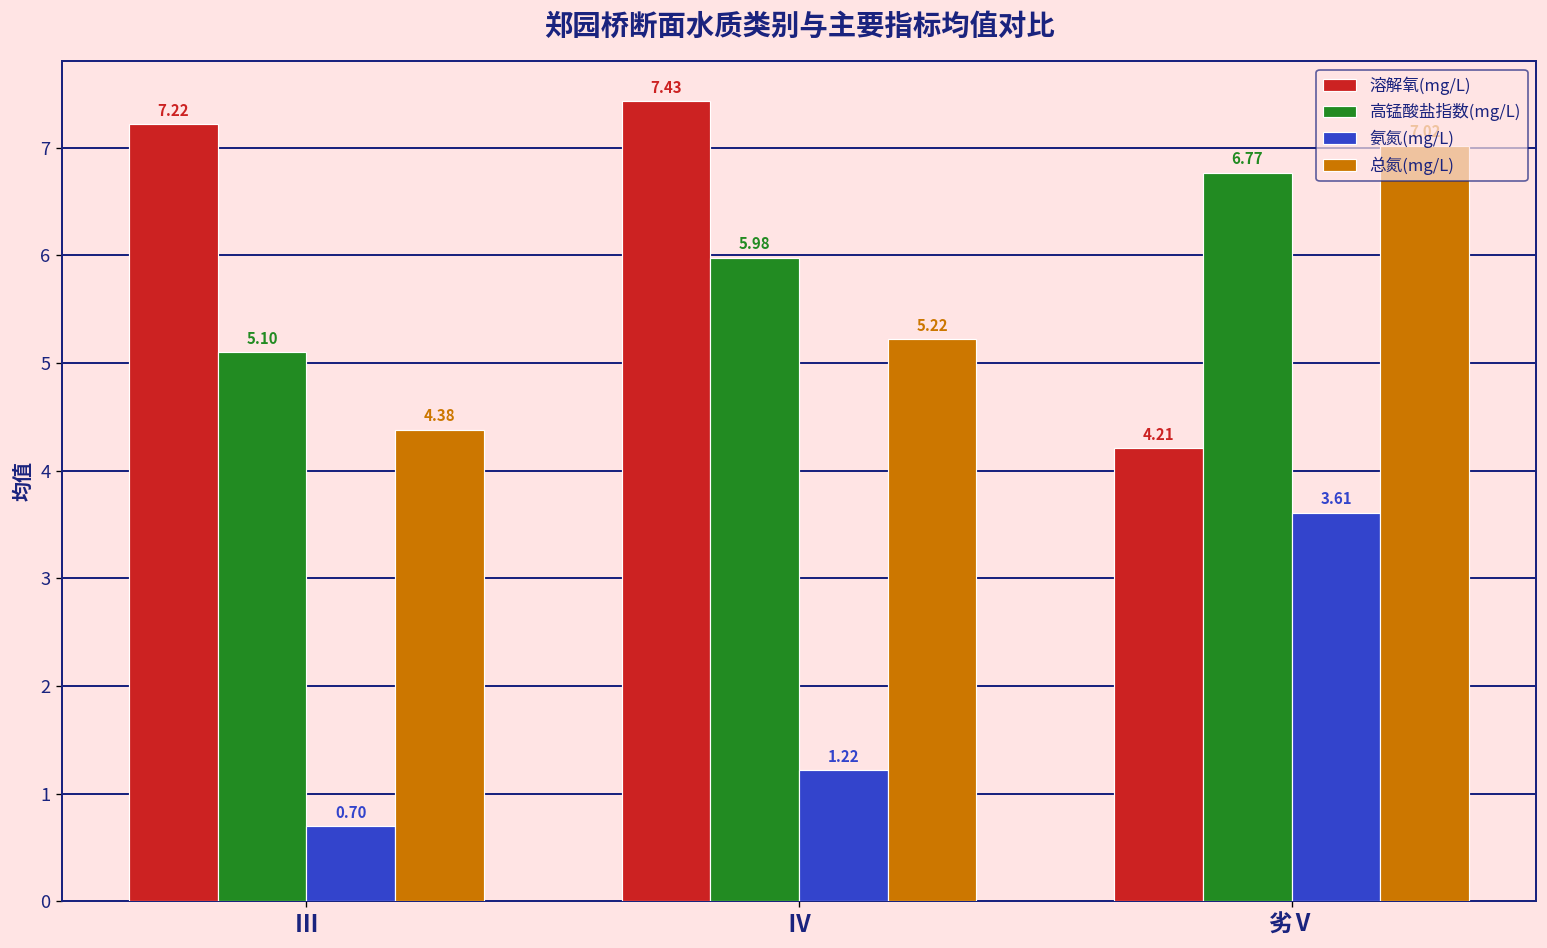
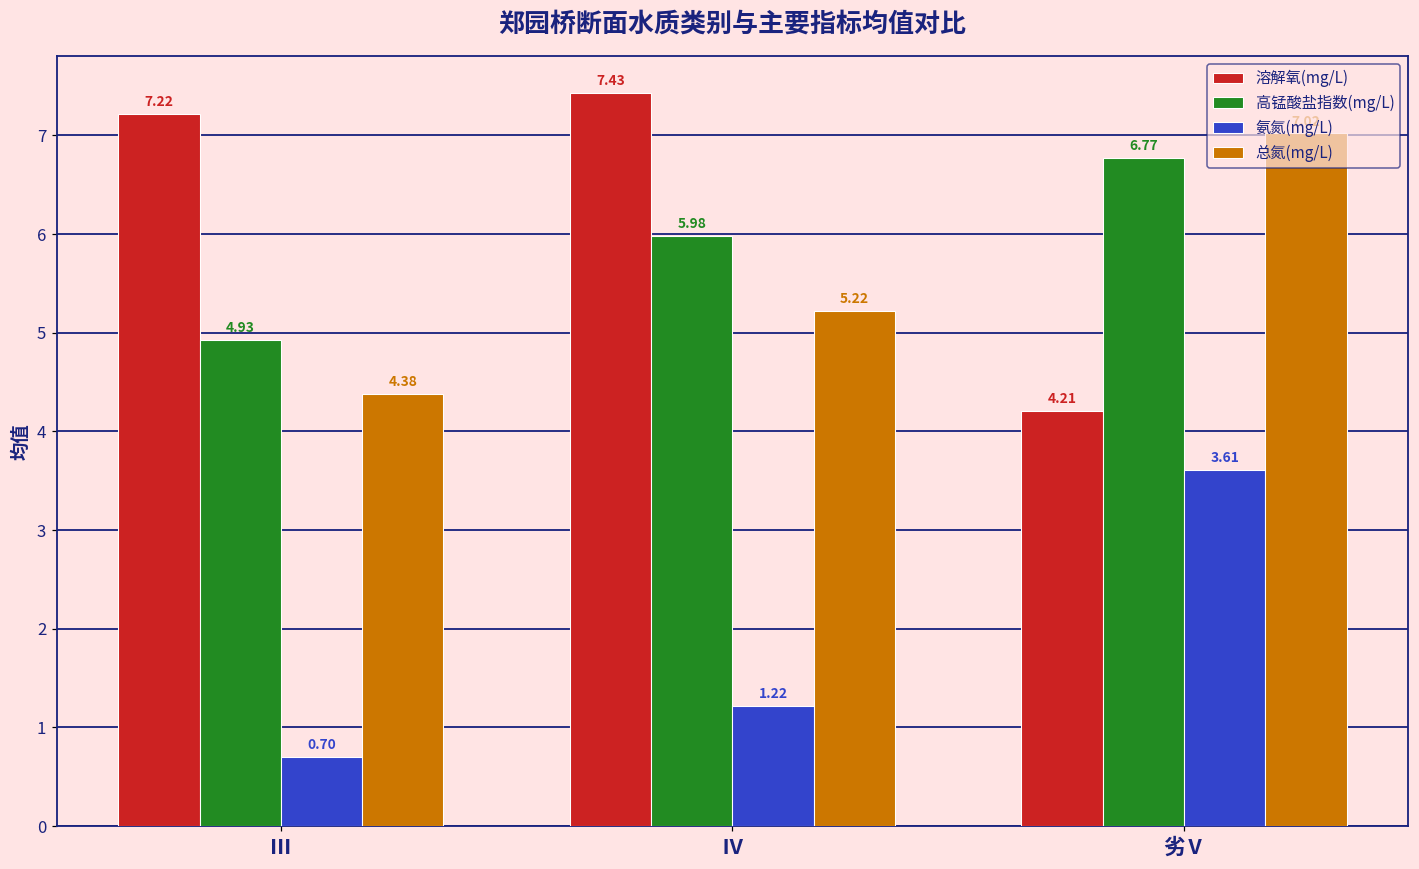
  {
    "溶解氧(mg/L)": {
      "Ⅲ": 7.22,
      "Ⅳ": 7.43,
      "劣Ⅴ": 4.21
    },
    "高锰酸盐指数(mg/L)": {
-     "Ⅲ": 5.10,
+     "Ⅲ": 4.93,
      "Ⅳ": 5.98,
      "劣Ⅴ": 6.77
    },
    "氨氮(mg/L)": {
      "Ⅲ": 0.70,
      "Ⅳ": 1.22,
      "劣Ⅴ": 3.61
    },
    "总氮(mg/L)": {
      "Ⅲ": 4.38,
      "Ⅳ": 5.22
    }
  }
